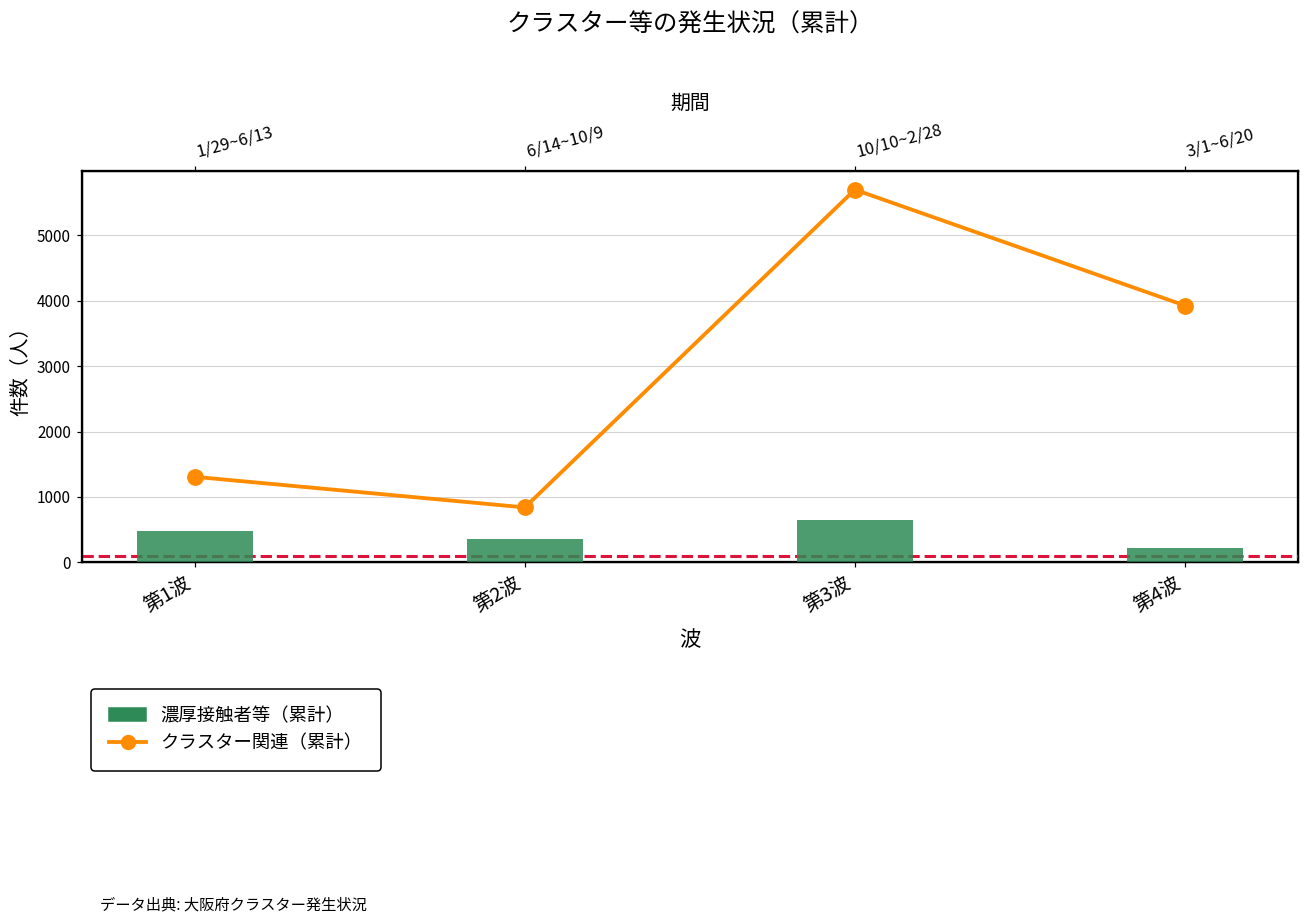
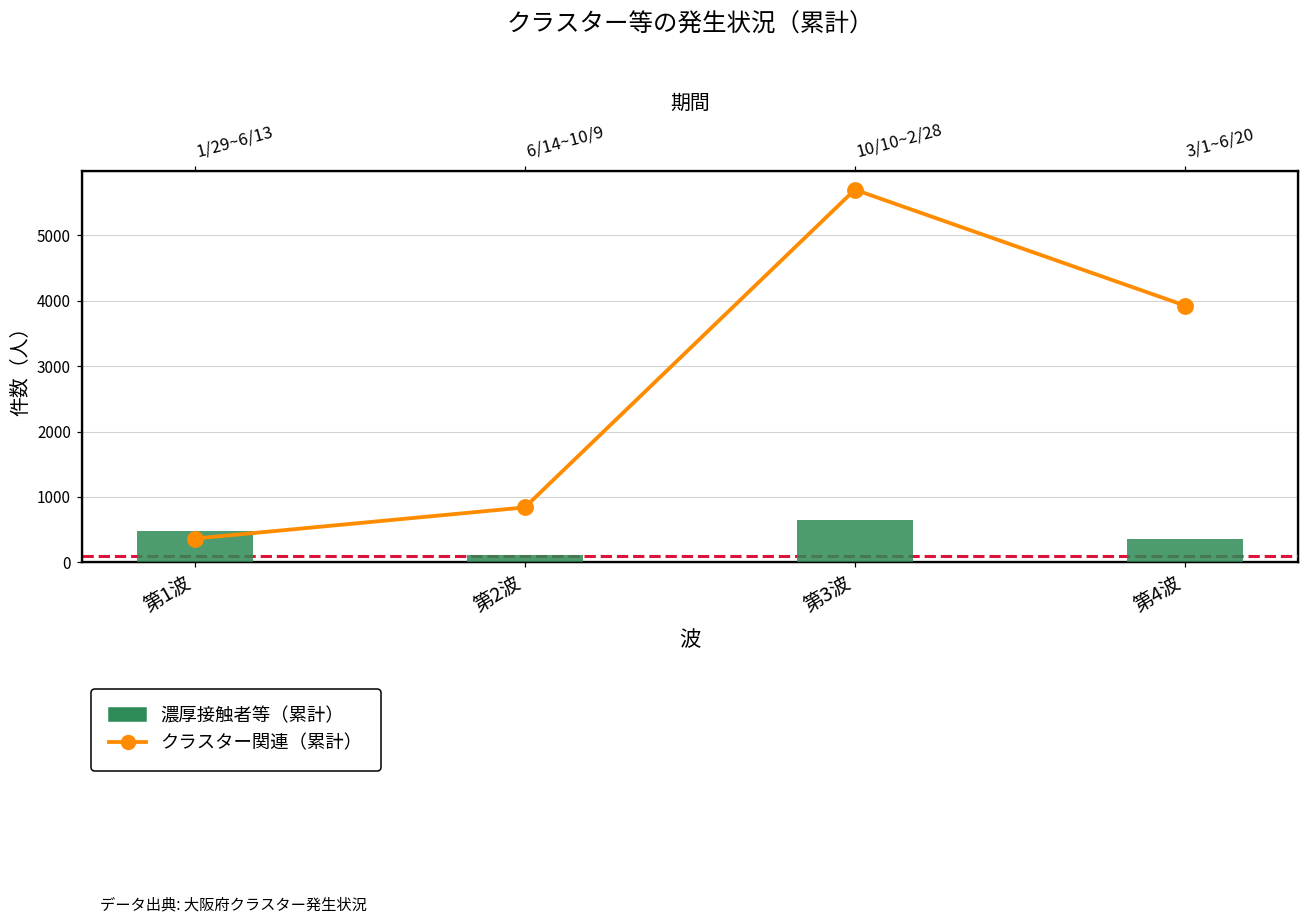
  {
    "クラスター関連（累計）": {
-     "第1波": 1300,
+     "第1波": 400,
      "第2波": 800,
      "第3波": 5700,
      "第4波": 3900
    },
    "濃厚接触者等（累計）": {
      "第1波": 500,
-     "第2波": 400,
+     "第2波": 100,
      "第3波": 600,
-     "第4波": 200
+     "第4波": 400
    }
  }
